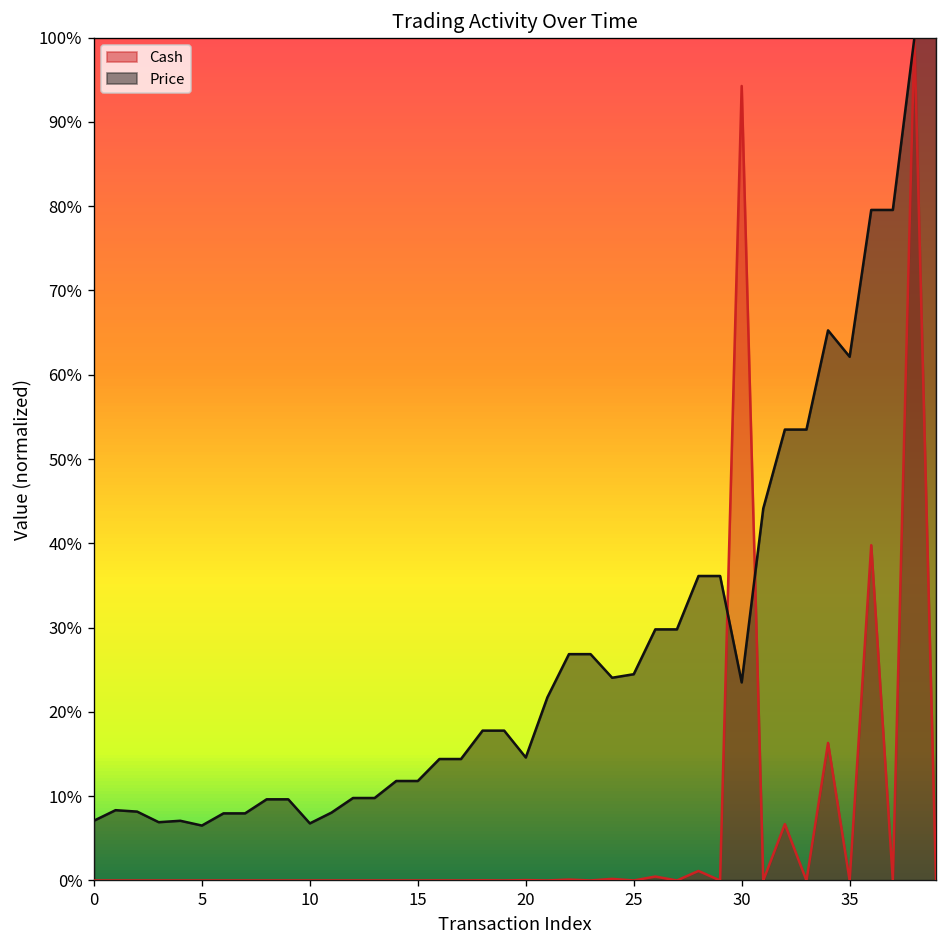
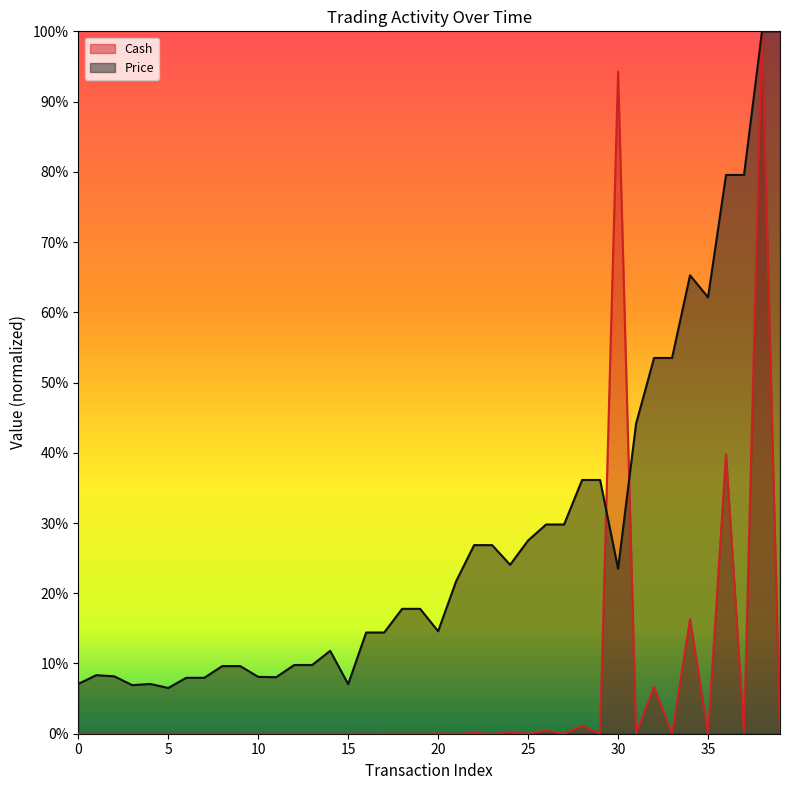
  {
    "Cash": {
      "0": "0%",
      "5": "0%",
      "10": "0%",
      "15": "0%",
      "20": "0%",
      "25": "0%",
      "30": "94%",
      "35": "0%"
    },
    "Price": {
      "0": "7%",
      "5": "7%",
-     "10": "7%",
-     "15": "12%",
+     "10": "8%",
+     "15": "7%",
      "20": "15%",
-     "25": "24%",
+     "25": "28%",
      "30": "23%",
      "35": "62%"
    }
  }
